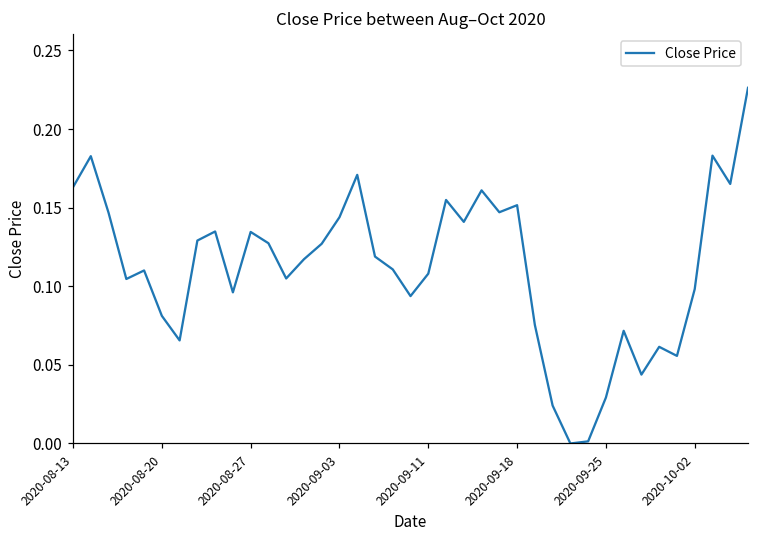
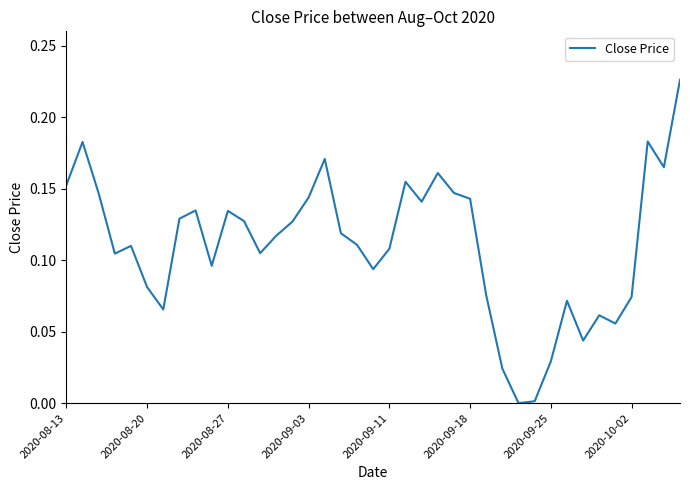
  {
-   "2020-08-13": 0.163,
+   "2020-08-13": 0.153,
    "2020-08-20": 0.081,
    "2020-08-27": 0.135,
    "2020-09-03": 0.144,
    "2020-09-11": 0.108,
-   "2020-09-18": 0.152,
+   "2020-09-18": 0.143,
    "2020-09-25": 0.029,
-   "2020-10-02": 0.098
+   "2020-10-02": 0.074
  }
